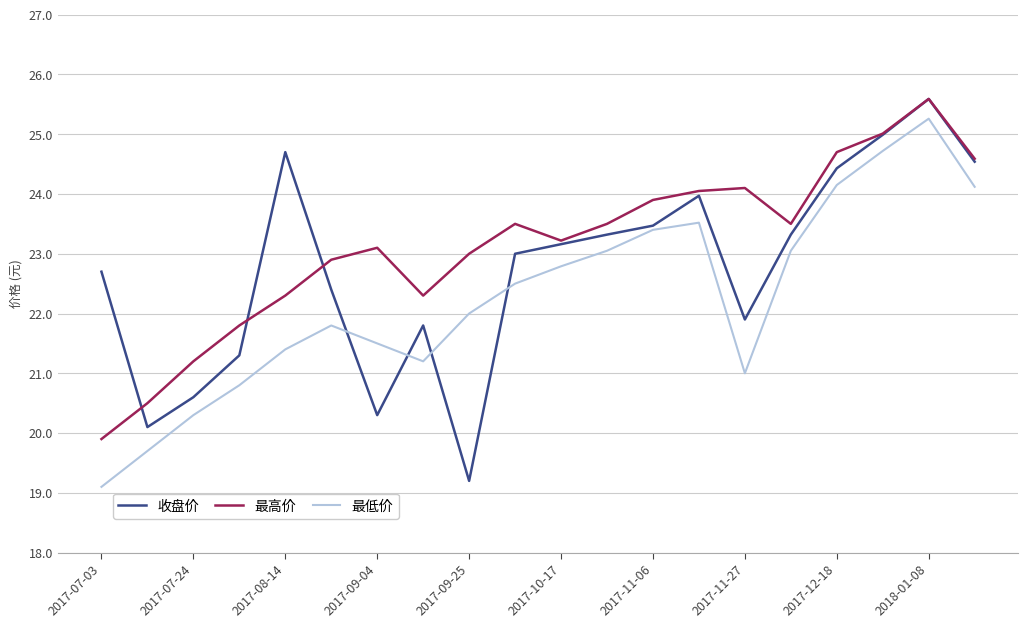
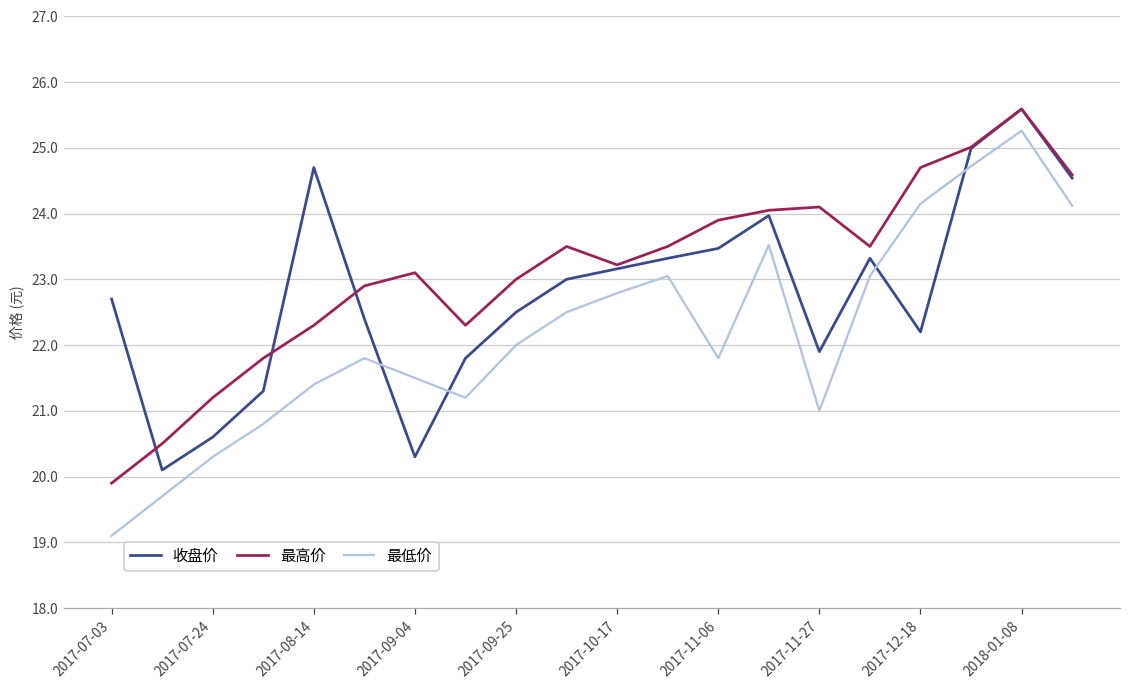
  {
    "收盘价": {
      "2017-07-03": 22.7,
      "2017-07-24": 20.6,
      "2017-08-14": 24.7,
      "2017-09-04": 20.3,
-     "2017-09-25": 19.2,
+     "2017-09-25": 22.5,
      "2017-10-17": 23.2,
      "2017-11-06": 23.5,
      "2017-11-27": 21.9,
-     "2017-12-18": 24.4
+     "2017-12-18": 22.2
    },
    "最高价": {
      "2017-07-03": 19.9,
      "2017-07-24": 21.2,
      "2017-08-14": 22.3,
      "2017-09-04": 23.1,
      "2017-09-25": 23.0,
      "2017-10-17": 23.2,
      "2017-11-06": 23.9,
      "2017-11-27": 24.1,
      "2017-12-18": 24.7
    },
    "最低价": {
      "2017-07-03": 19.1,
      "2017-07-24": 20.3,
      "2017-08-14": 21.4,
      "2017-09-04": 21.5,
      "2017-09-25": 22.0,
      "2017-10-17": 22.8,
-     "2017-11-06": 23.4,
+     "2017-11-06": 21.8,
      "2017-11-27": 21.0,
      "2017-12-18": 24.2,
      "2018-01-08": 25.3
    }
  }
